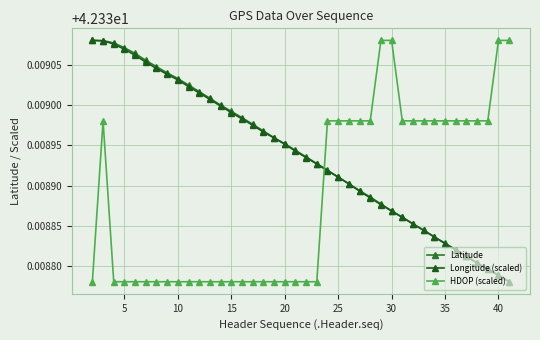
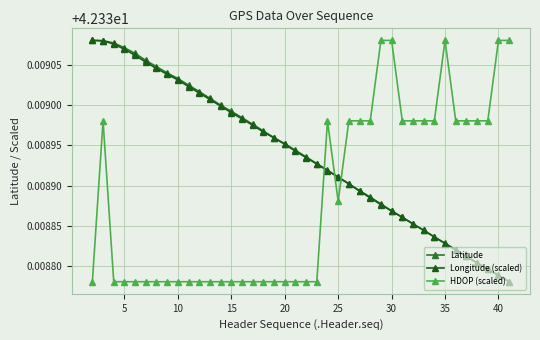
  {
    "HDOP (scaled)": {
      "5": 42.33878,
      "10": 42.33878,
      "15": 42.33878,
      "20": 42.33878,
-     "25": 42.33898,
+     "25": 42.33888,
      "30": 42.33908,
-     "35": 42.33898,
+     "35": 42.33908,
      "40": 42.33908
    }
  }
